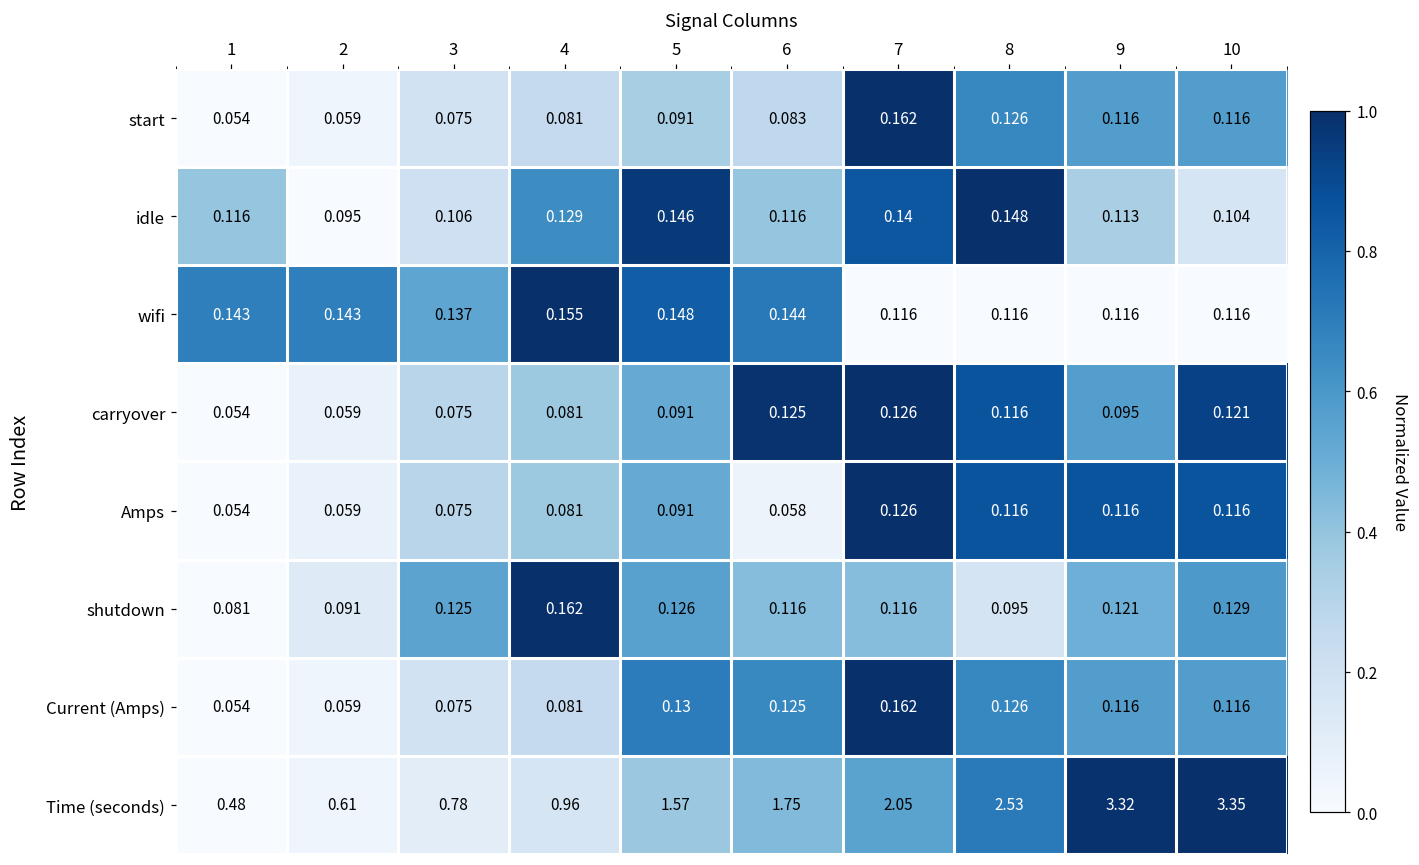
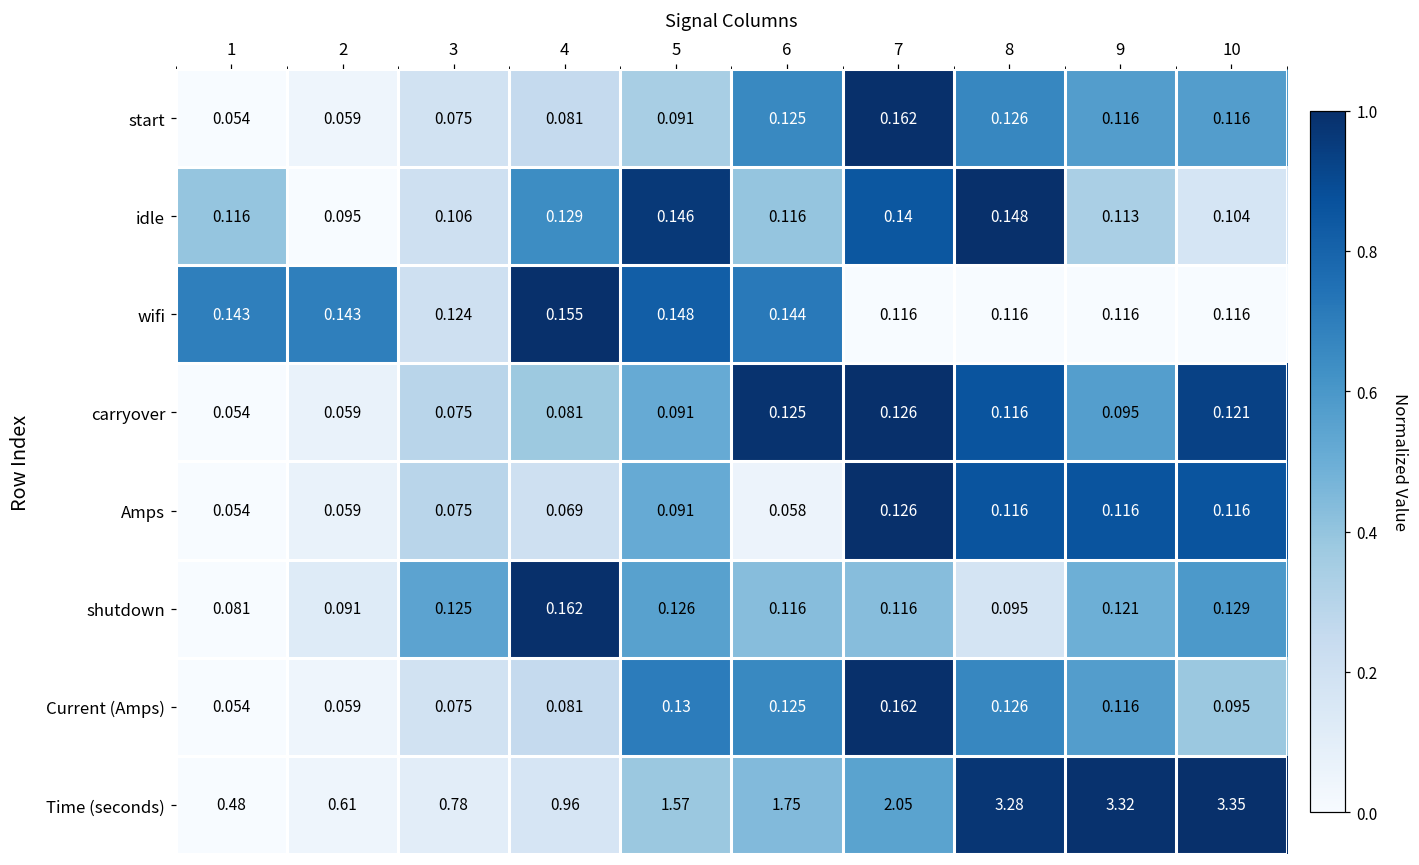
  {
    "start": {
      "1": 0.054,
      "2": 0.059,
      "3": 0.075,
      "4": 0.081,
      "5": 0.091,
-     "6": 0.083,
+     "6": 0.125,
      "7": 0.162,
      "8": 0.126,
      "9": 0.116,
      "10": 0.116
    },
    "idle": {
      "1": 0.116,
      "2": 0.095,
      "3": 0.106,
      "4": 0.129,
      "5": 0.146,
      "6": 0.116,
      "7": 0.14,
      "8": 0.148,
      "9": 0.113,
      "10": 0.104
    },
    "wifi": {
      "1": 0.143,
      "2": 0.143,
-     "3": 0.137,
+     "3": 0.124,
      "4": 0.155,
      "5": 0.148,
      "6": 0.144,
      "7": 0.116,
      "8": 0.116,
      "9": 0.116,
      "10": 0.116
    },
    "carryover": {
      "1": 0.054,
      "2": 0.059,
      "3": 0.075,
      "4": 0.081,
      "5": 0.091,
      "6": 0.125,
      "7": 0.126,
      "8": 0.116,
      "9": 0.095,
      "10": 0.121
    },
    "Amps": {
      "1": 0.054,
      "2": 0.059,
      "3": 0.075,
-     "4": 0.081,
+     "4": 0.069,
      "5": 0.091,
      "6": 0.058,
      "7": 0.126,
      "8": 0.116,
      "9": 0.116,
      "10": 0.116
    },
    "shutdown": {
      "1": 0.081,
      "2": 0.091,
      "3": 0.125,
      "4": 0.162,
      "5": 0.126,
      "6": 0.116,
      "7": 0.116,
      "8": 0.095,
      "9": 0.121,
      "10": 0.129
    },
    "Current (Amps)": {
      "1": 0.054,
      "2": 0.059,
      "3": 0.075,
      "4": 0.081,
      "5": 0.13,
      "6": 0.125,
      "7": 0.162,
      "8": 0.126,
      "9": 0.116,
-     "10": 0.116
+     "10": 0.095
    },
    "Time (seconds)": {
      "1": 0.48,
      "2": 0.61,
      "3": 0.78,
      "4": 0.96,
      "5": 1.57,
      "6": 1.75,
      "7": 2.05,
-     "8": 2.53,
+     "8": 3.28,
      "9": 3.32,
      "10": 3.35
    }
  }
